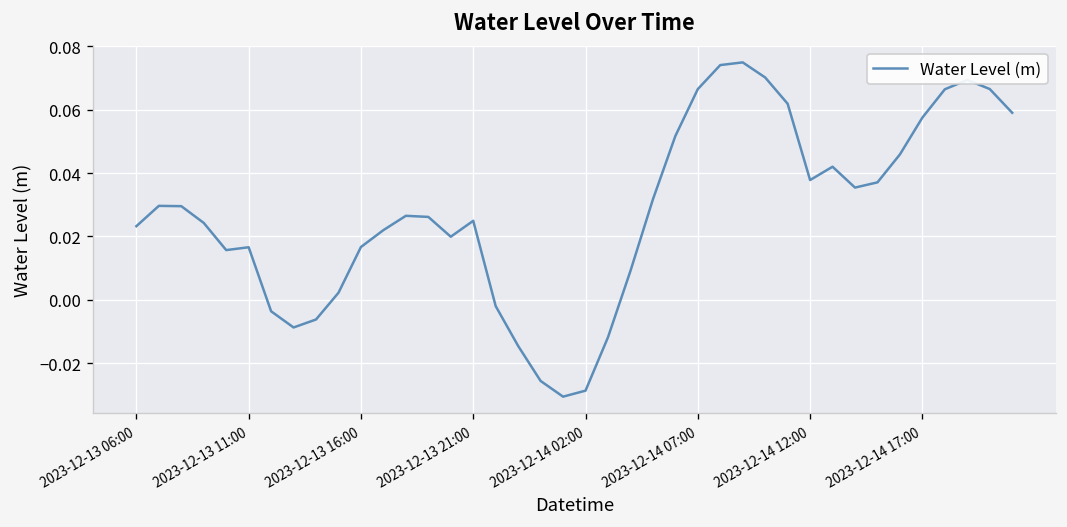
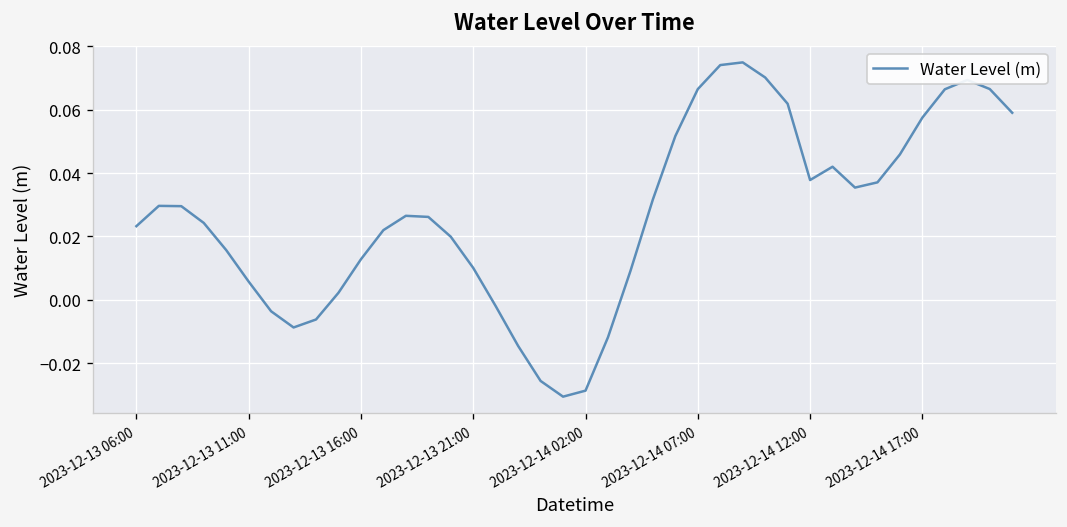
  {
    "2023-12-13 06:00": 0.023,
-   "2023-12-13 11:00": 0.017,
-   "2023-12-13 16:00": 0.017,
-   "2023-12-13 21:00": 0.025,
+   "2023-12-13 11:00": 0.006,
+   "2023-12-13 16:00": 0.013,
+   "2023-12-13 21:00": 0.010,
    "2023-12-14 02:00": -0.029,
    "2023-12-14 07:00": 0.066,
    "2023-12-14 12:00": 0.038,
    "2023-12-14 17:00": 0.057
  }
